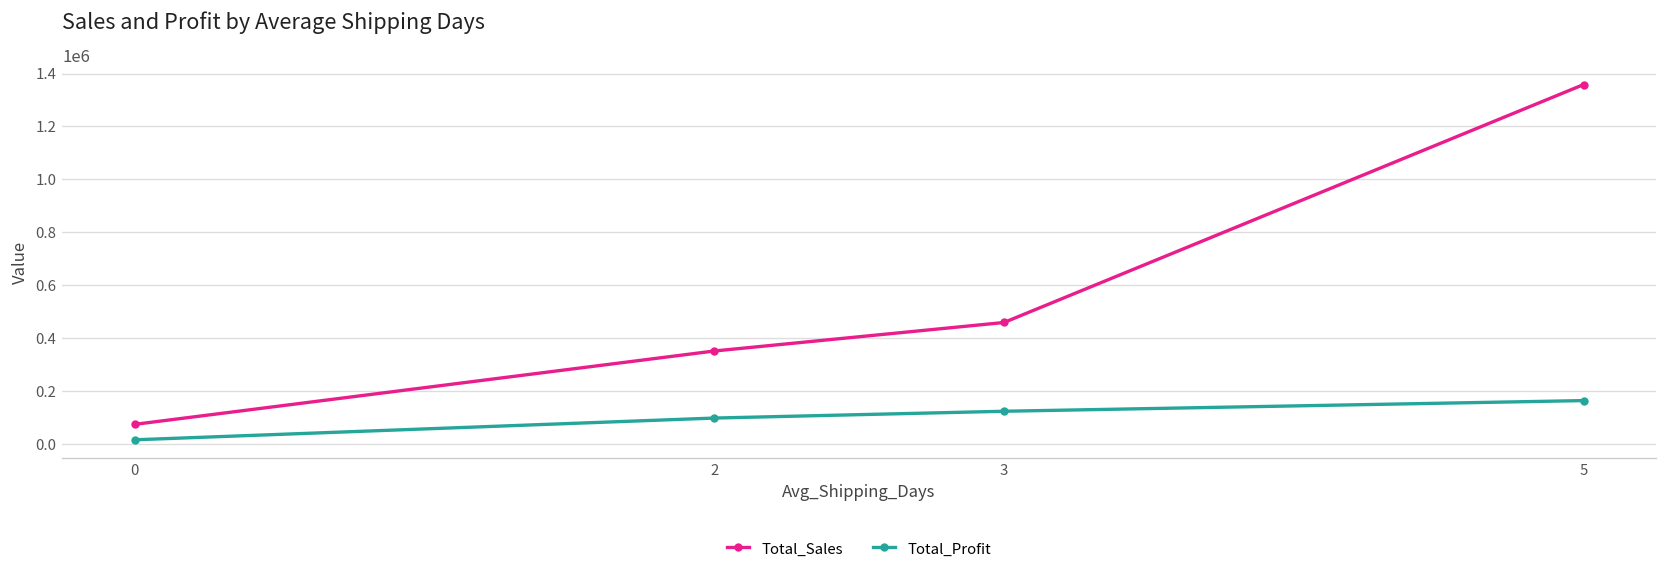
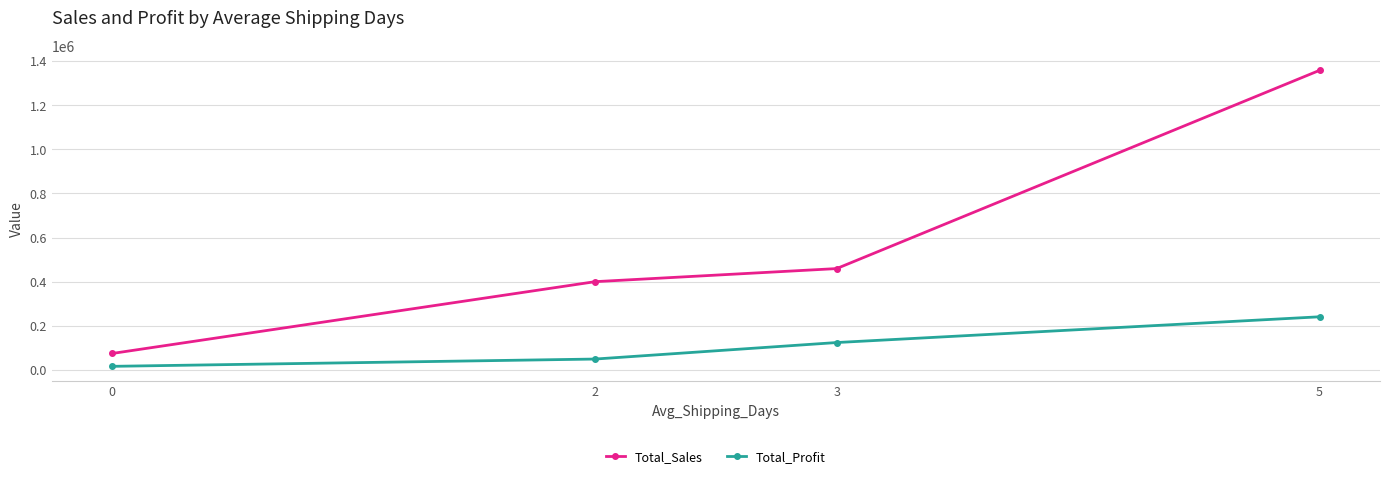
  {
    "Total_Sales": {
      "0": 70000,
-     "2": 350000,
+     "2": 400000,
      "3": 460000,
      "5": 1360000
    },
    "Total_Profit": {
      "0": 20000,
-     "2": 100000,
+     "2": 50000,
      "3": 120000,
-     "5": 160000
+     "5": 240000
    }
  }
